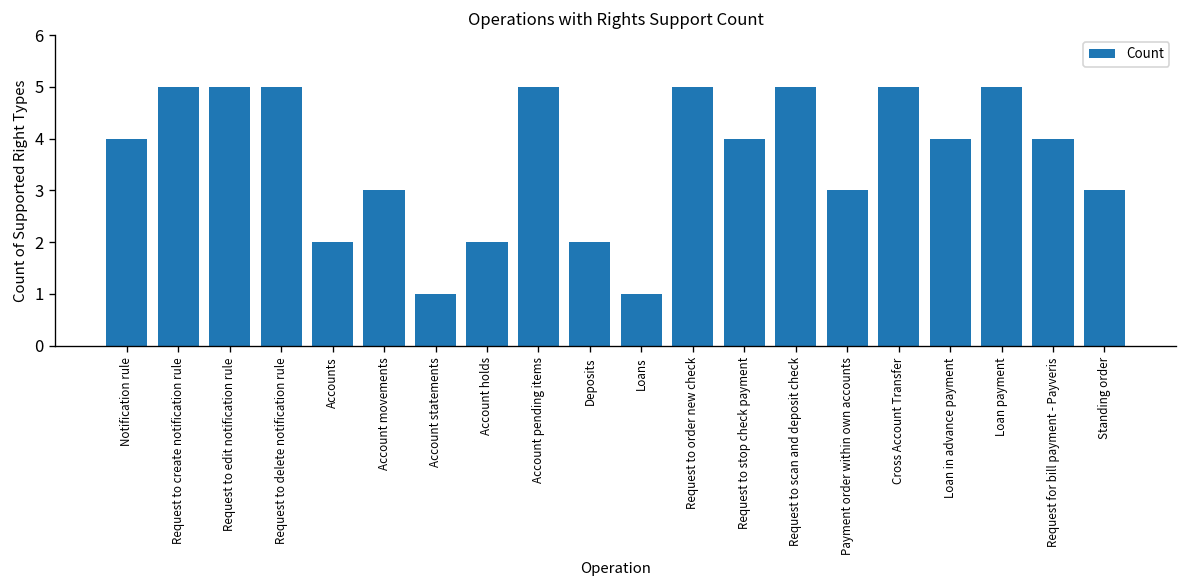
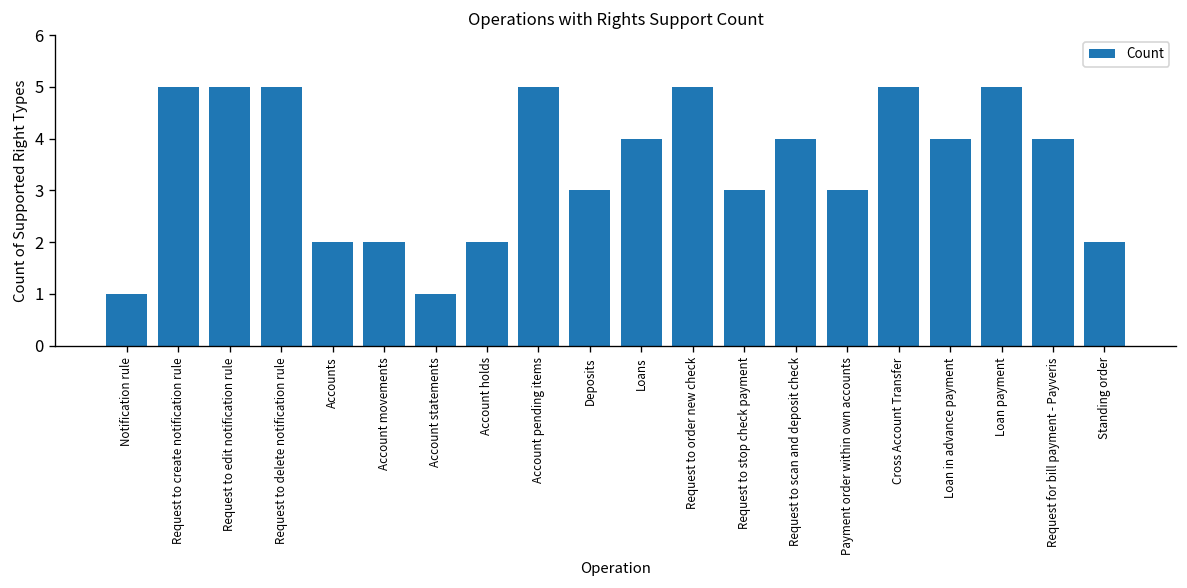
  {
-   "Notification rule": 4,
+   "Notification rule": 1,
    "Request to create notification rule": 5,
    "Request to edit notification rule": 5,
    "Request to delete notification rule": 5,
    "Accounts": 2,
-   "Account movements": 3,
+   "Account movements": 2,
    "Account statements": 1,
    "Account holds": 2,
    "Account pending items": 5,
-   "Deposits": 2,
-   "Loans": 1,
+   "Deposits": 3,
+   "Loans": 4,
    "Request to order new check": 5,
-   "Request to stop check payment": 4,
-   "Request to scan and deposit check": 5,
+   "Request to stop check payment": 3,
+   "Request to scan and deposit check": 4,
    "Payment order within own accounts": 3,
    "Cross Account Transfer": 5,
    "Loan in advance payment": 4,
    "Loan payment": 5,
    "Request for bill payment - Payveris": 4,
-   "Standing order": 3
+   "Standing order": 2
  }
